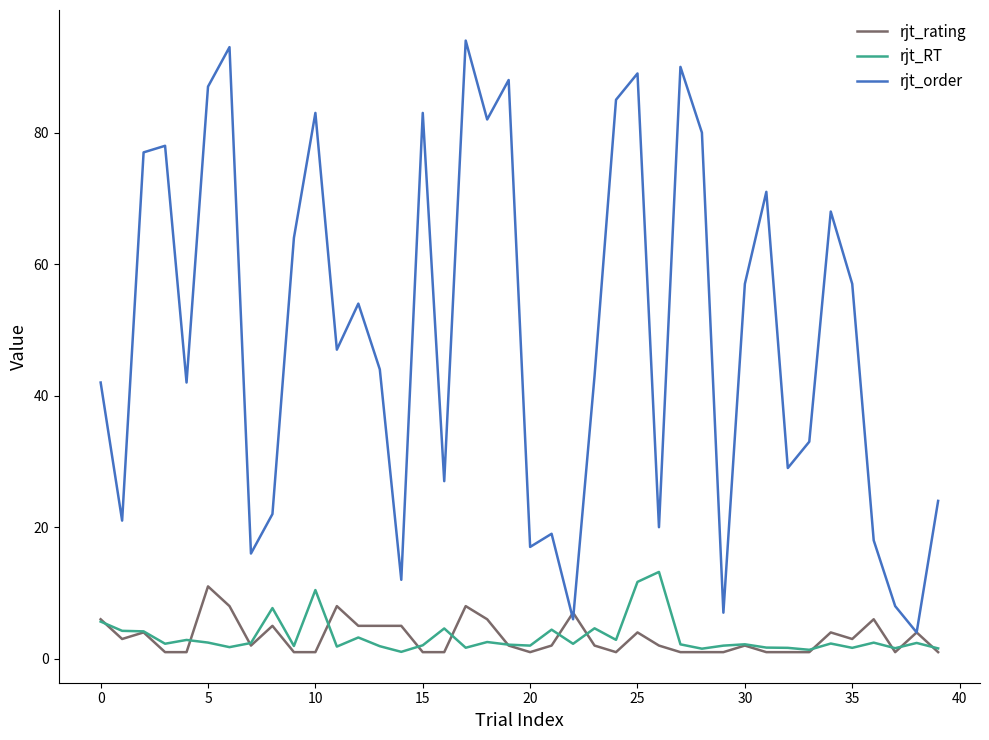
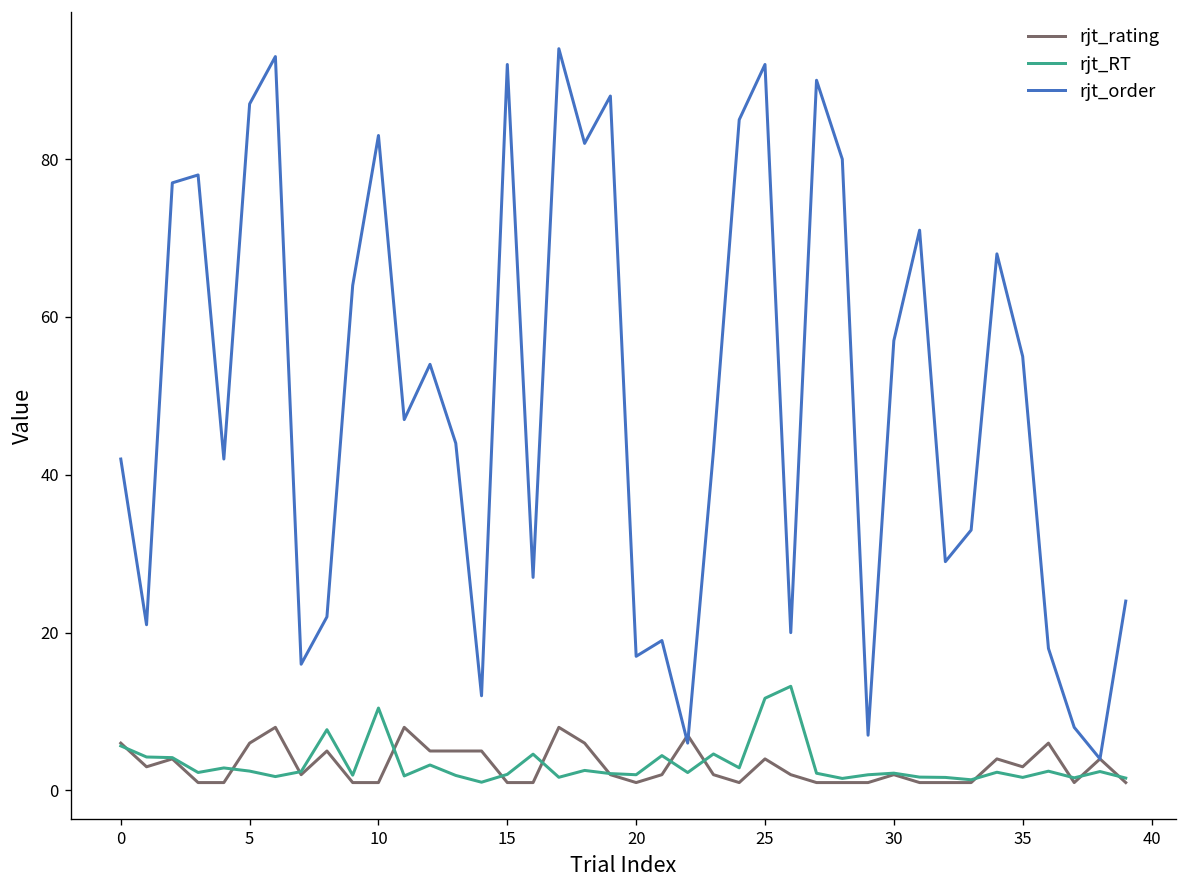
  {
    "rjt_rating": {
-     "5": 11,
+     "5": 6,
      "10": 1,
      "15": 1,
      "20": 1,
      "25": 4,
      "35": 3
    },
    "rjt_RT": {
      "5": 2,
      "10": 10,
      "15": 2,
      "20": 2,
      "25": 12,
      "35": 2
    },
    "rjt_order": {
      "0": 42,
      "5": 87,
      "10": 83,
-     "15": 83,
+     "15": 92,
      "20": 17,
-     "25": 89,
+     "25": 92,
      "30": 57,
-     "35": 57
+     "35": 55
    }
  }
